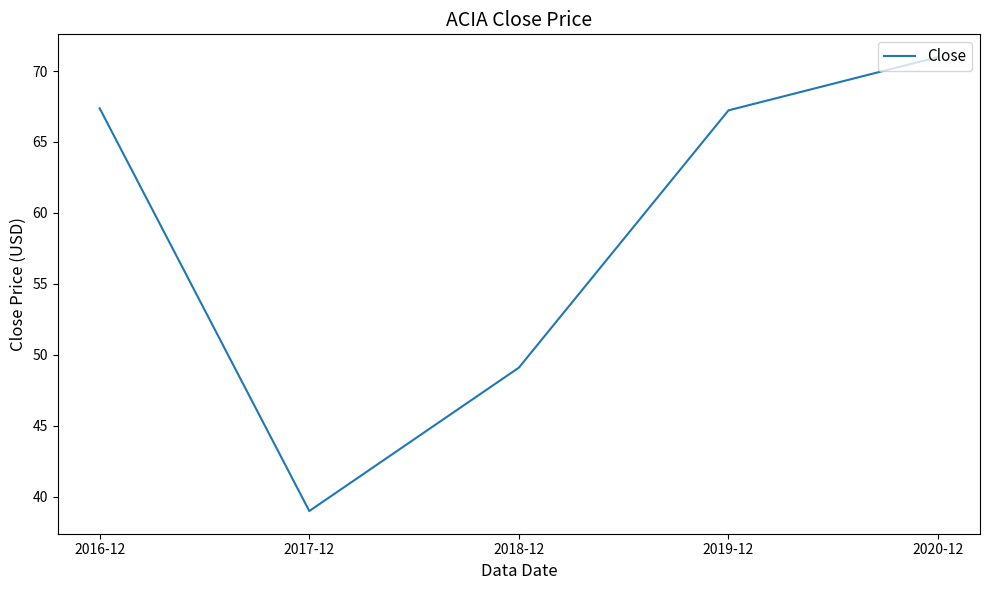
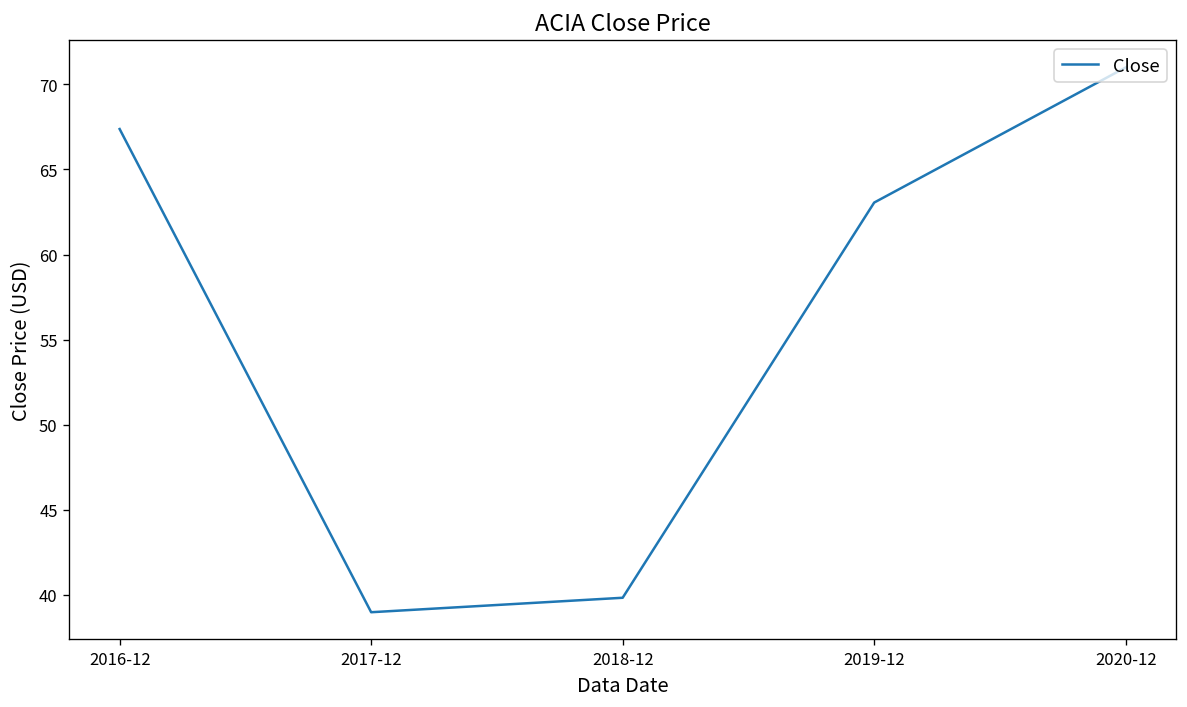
  {
    "2016-12": 67.4,
    "2017-12": 39.0,
-   "2018-12": 49.1,
-   "2019-12": 67.2
+   "2018-12": 39.8,
+   "2019-12": 63.1
  }
